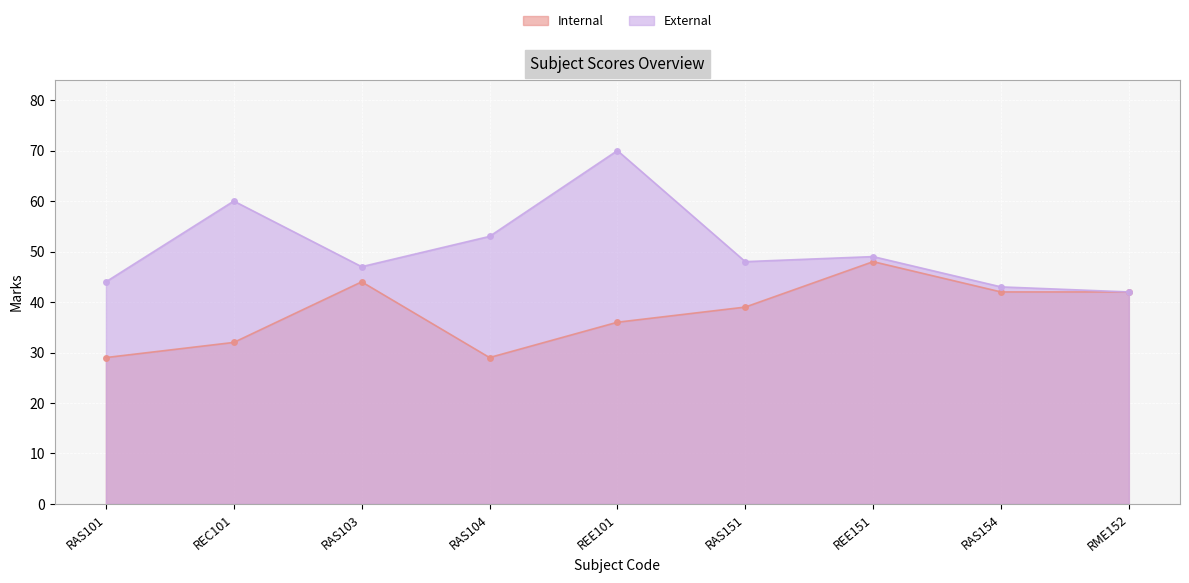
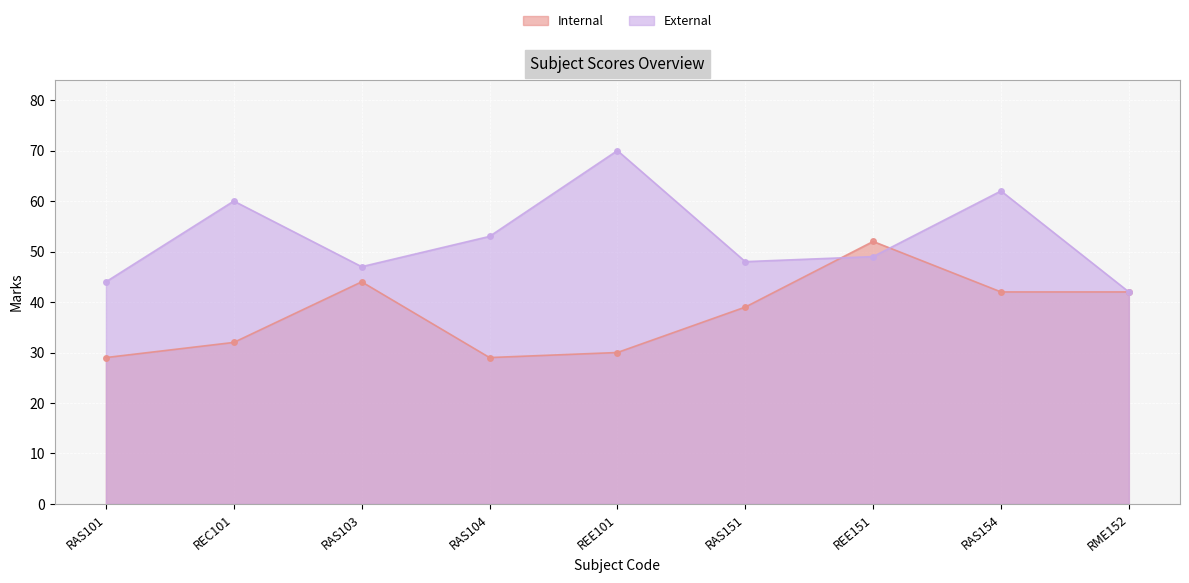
  {
    "Internal": {
      "RAS101": 29,
      "REC101": 32,
      "RAS103": 44,
      "RAS104": 29,
-     "REE101": 36,
+     "REE101": 30,
      "RAS151": 39,
-     "REE151": 48,
+     "REE151": 52,
      "RAS154": 42
    },
    "External": {
      "RAS101": 44,
      "REC101": 60,
      "RAS103": 47,
      "RAS104": 53,
      "REE101": 70,
      "RAS151": 48,
      "REE151": 49,
-     "RAS154": 43
+     "RAS154": 62
    }
  }
